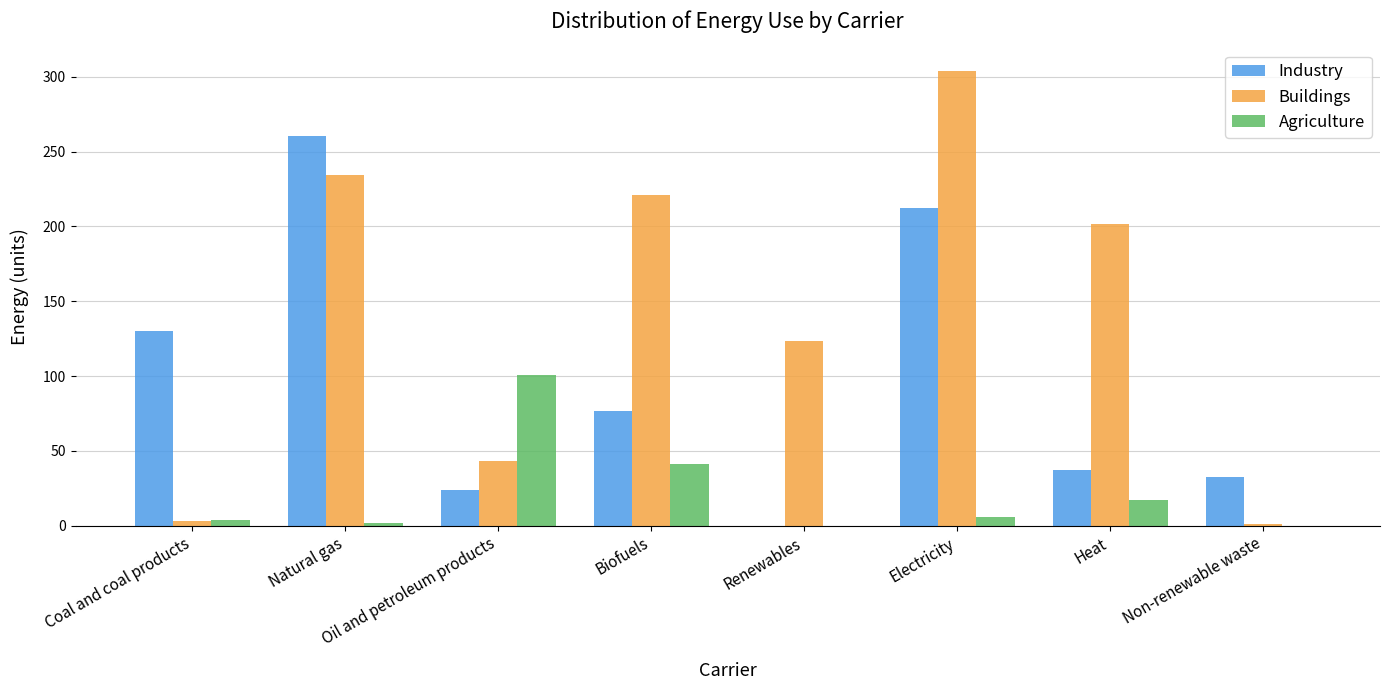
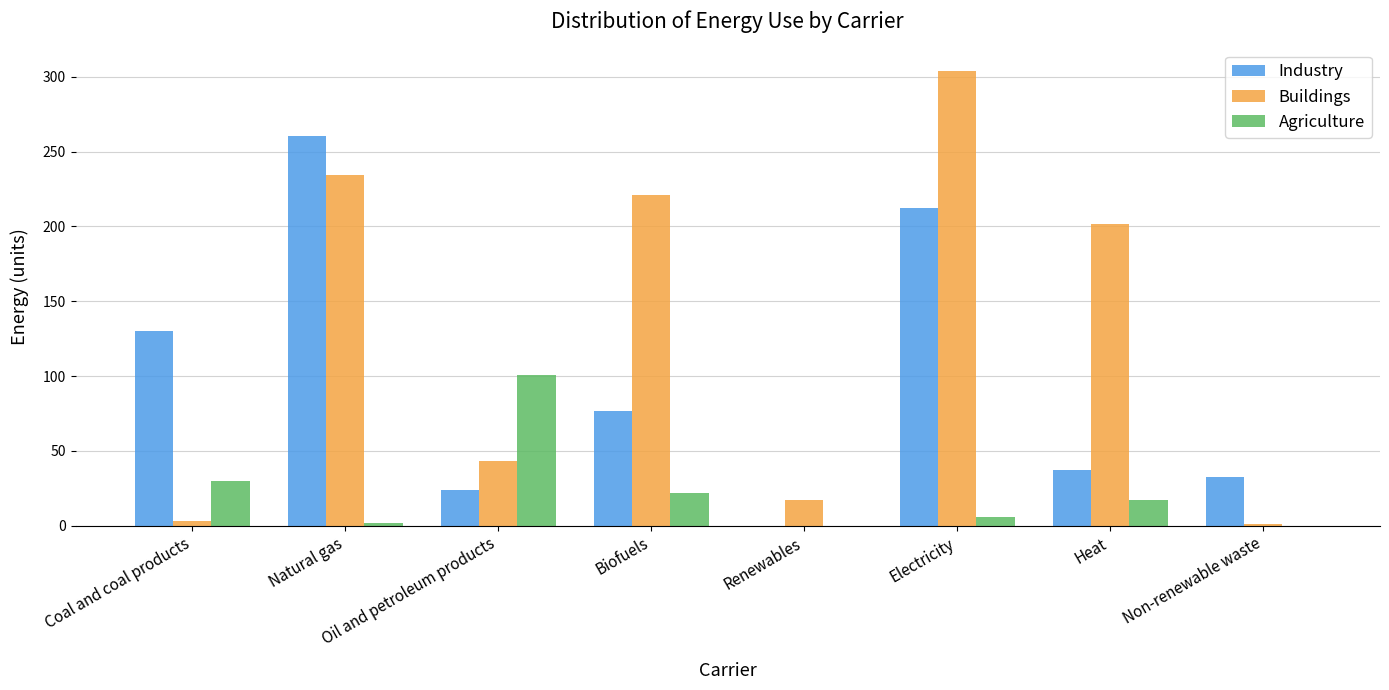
  {
    "Industry": {
      "Coal and coal products": 130,
      "Natural gas": 260,
      "Oil and petroleum products": 24,
      "Biofuels": 77,
      "Renewables": 0,
      "Electricity": 212,
      "Heat": 37,
      "Non-renewable waste": 33
    },
    "Buildings": {
      "Coal and coal products": 3,
      "Natural gas": 235,
      "Oil and petroleum products": 44,
      "Biofuels": 221,
-     "Renewables": 123,
+     "Renewables": 17,
      "Electricity": 304,
      "Heat": 202
    },
    "Agriculture": {
-     "Coal and coal products": 4,
+     "Coal and coal products": 30,
      "Natural gas": 2,
      "Oil and petroleum products": 101,
-     "Biofuels": 41,
+     "Biofuels": 22,
      "Renewables": 0,
      "Electricity": 6,
      "Heat": 17,
      "Non-renewable waste": 0
    }
  }
